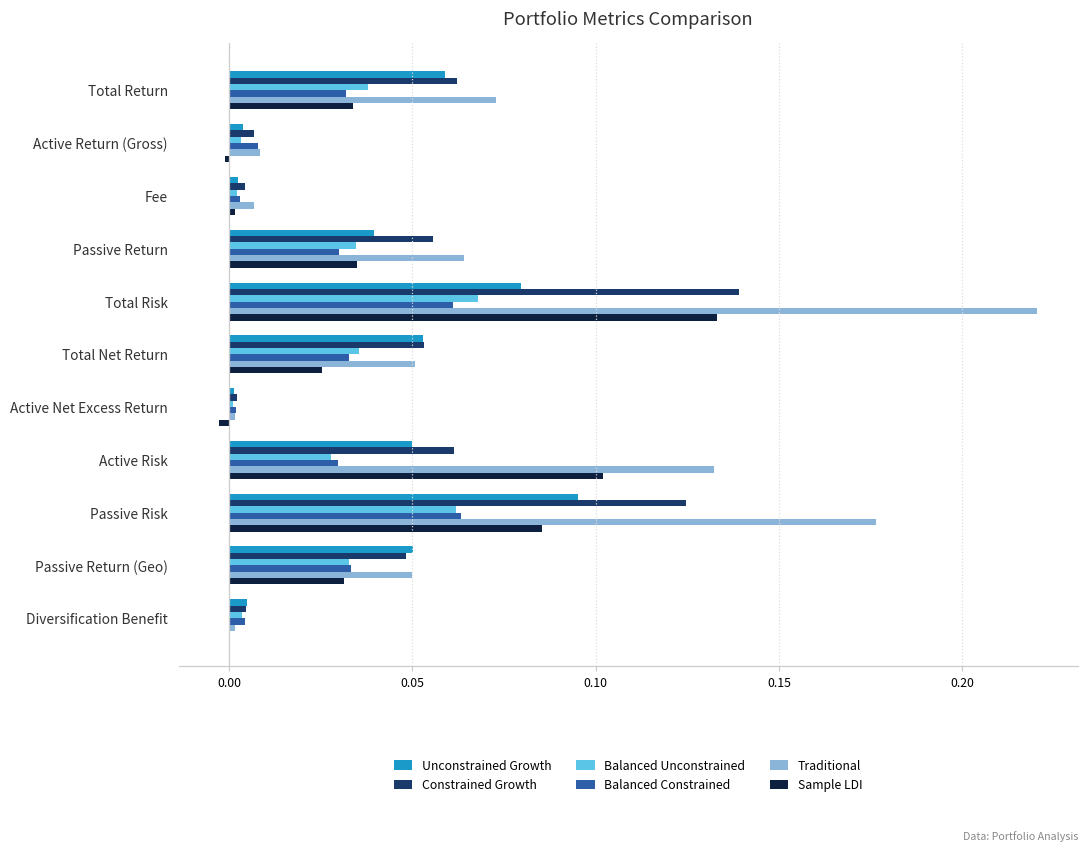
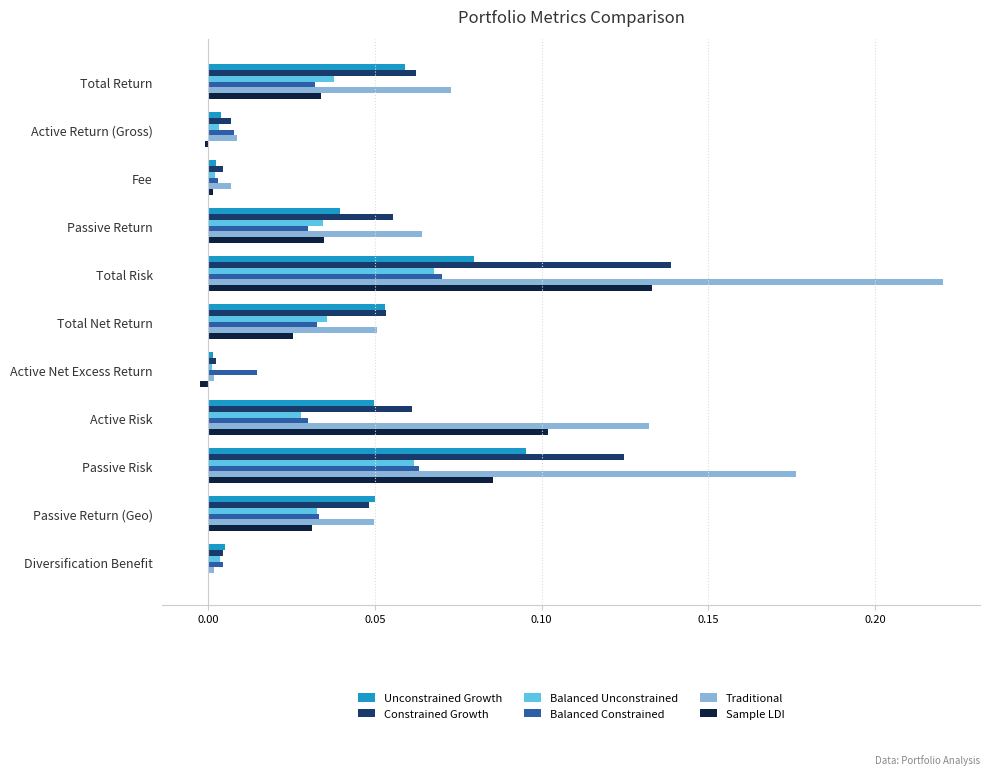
  {
    "Unconstrained Growth": {
      "Total Return": 0.059,
      "Active Return (Gross)": 0.004,
      "Fee": 0.002,
      "Passive Return": 0.039,
      "Total Risk": 0.080,
      "Total Net Return": 0.053,
      "Active Net Excess Return": 0.002,
      "Active Risk": 0.050,
      "Passive Risk": 0.095,
      "Passive Return (Geo)": 0.050,
      "Diversification Benefit": 0.005
    },
    "Balanced Constrained": {
      "Total Return": 0.032,
      "Active Return (Gross)": 0.008,
      "Fee": 0.003,
      "Passive Return": 0.030,
-     "Total Risk": 0.061,
+     "Total Risk": 0.070,
      "Total Net Return": 0.033,
-     "Active Net Excess Return": 0.002,
+     "Active Net Excess Return": 0.015,
      "Active Risk": 0.030,
      "Passive Risk": 0.063,
      "Passive Return (Geo)": 0.033,
      "Diversification Benefit": 0.004
    }
  }
